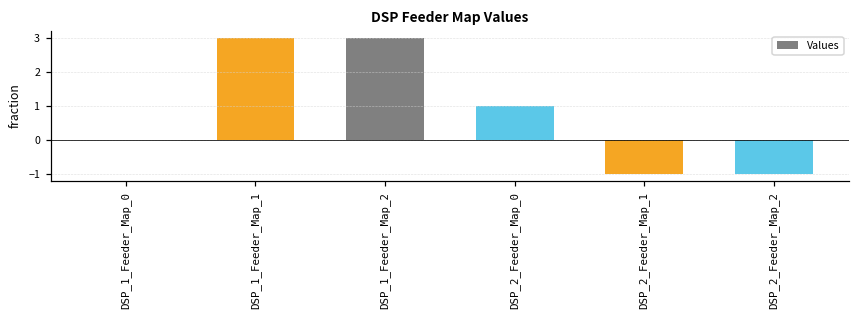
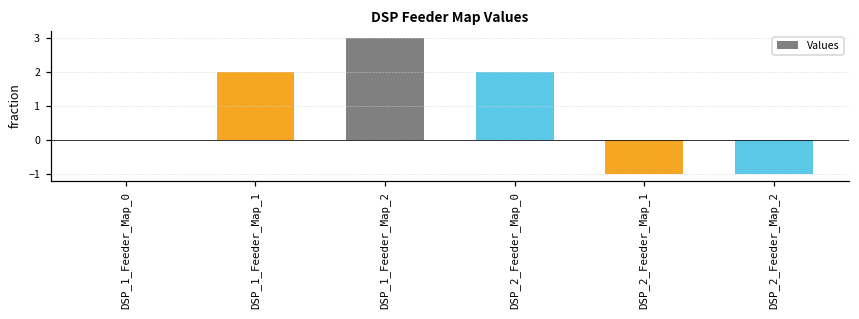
  {
    "DSP_1_Feeder_Map_0": 0,
-   "DSP_1_Feeder_Map_1": 3,
+   "DSP_1_Feeder_Map_1": 2,
    "DSP_1_Feeder_Map_2": 3,
-   "DSP_2_Feeder_Map_0": 1,
+   "DSP_2_Feeder_Map_0": 2,
    "DSP_2_Feeder_Map_1": -1,
    "DSP_2_Feeder_Map_2": -1
  }
